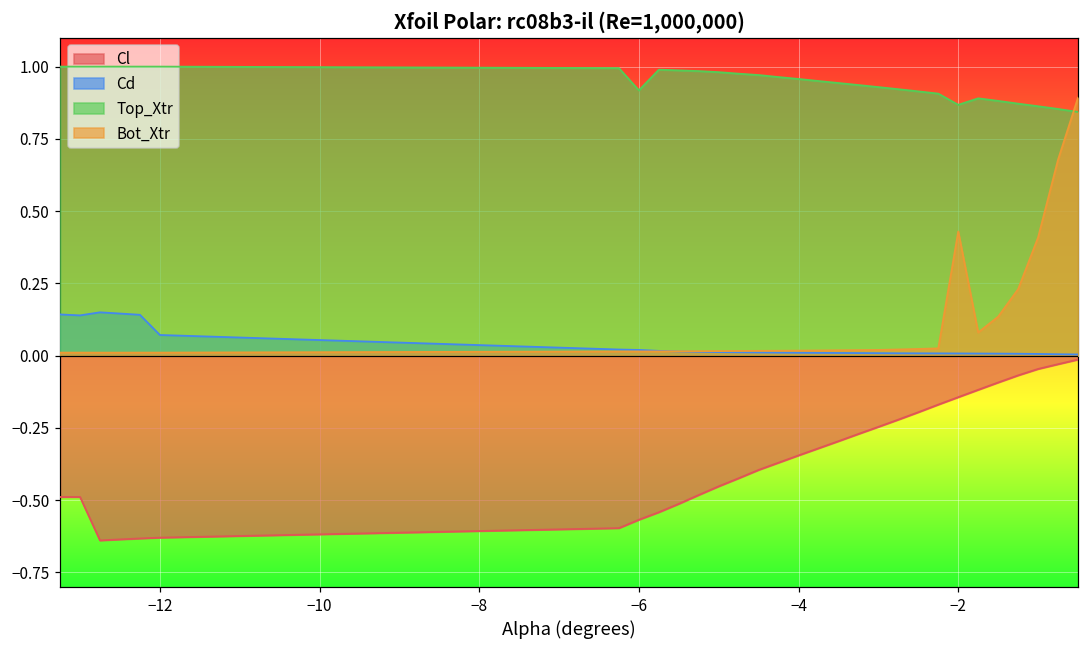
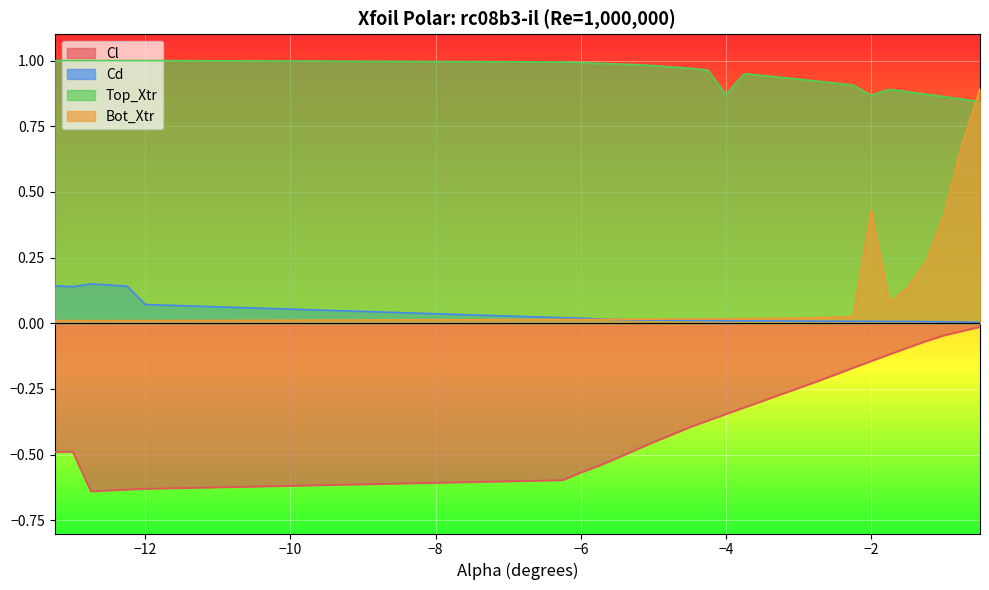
  {
    "Cd": {
      "−12": 0.07
    },
    "Top_Xtr": {
-     "−6": 0.92,
-     "−4": 0.96,
+     "−6": 0.99,
+     "−4": 0.87,
      "−2": 0.87
    },
    "Bot_Xtr": {
      "−12": 0.01,
      "−2": 0.43
    }
  }
